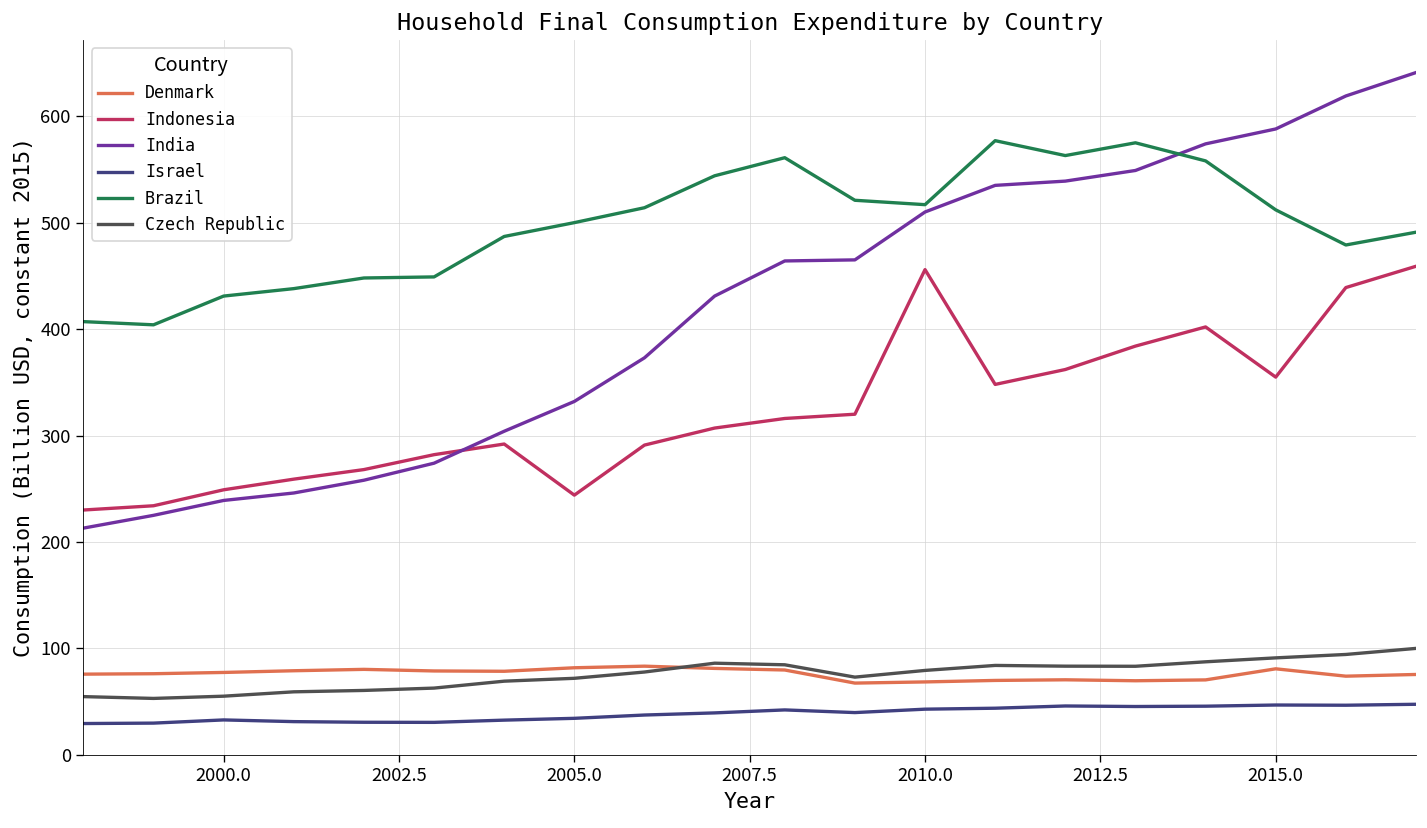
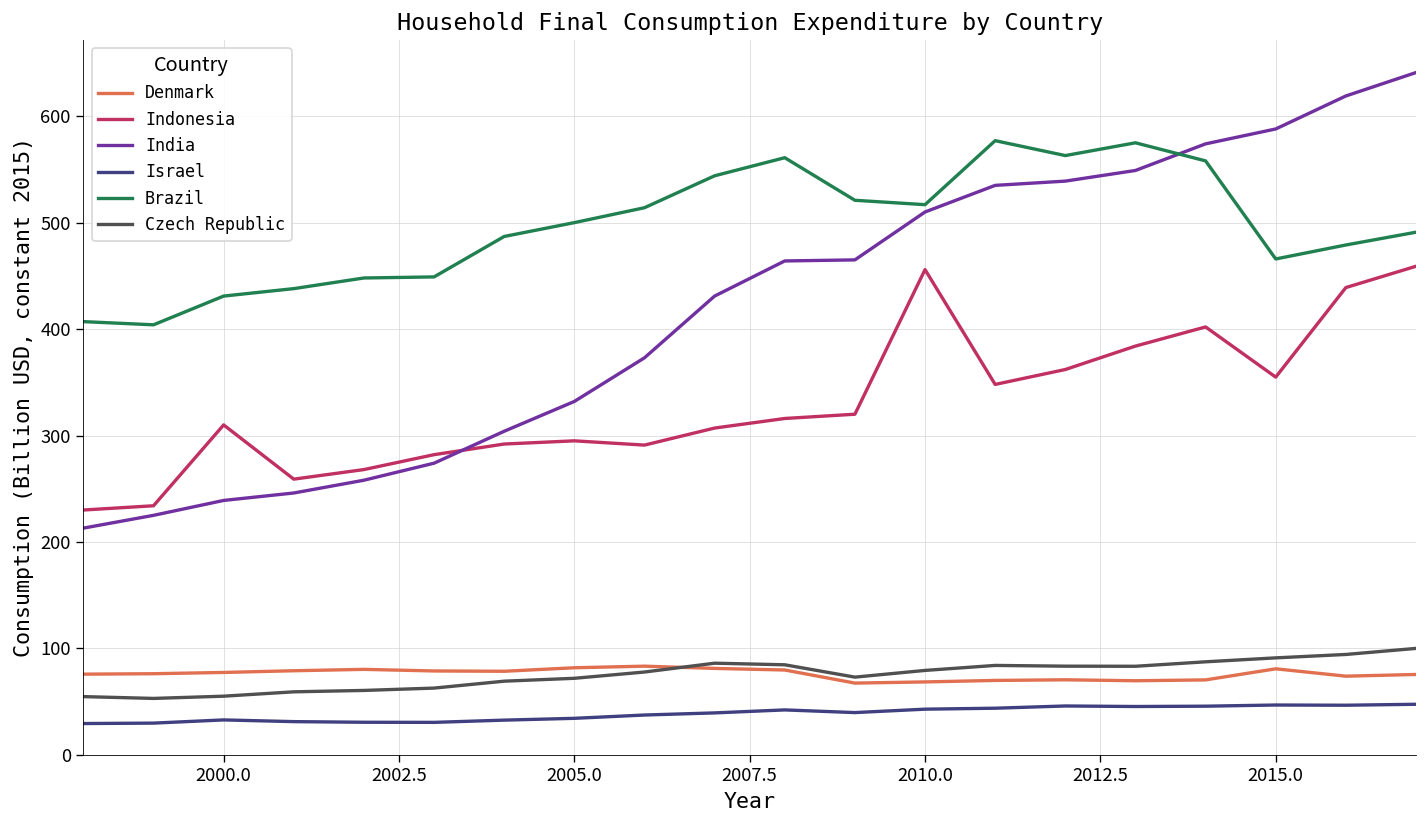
  {
    "Denmark": {
      "2000.0": 80,
      "2005.0": 80,
      "2010.0": 70,
      "2015.0": 80
    },
    "Indonesia": {
-     "2000.0": 250,
-     "2005.0": 240,
+     "2000.0": 310,
+     "2005.0": 300,
      "2010.0": 460,
      "2015.0": 350
    },
    "Brazil": {
      "2000.0": 430,
      "2005.0": 500,
      "2010.0": 520,
-     "2015.0": 510
+     "2015.0": 470
    }
  }
